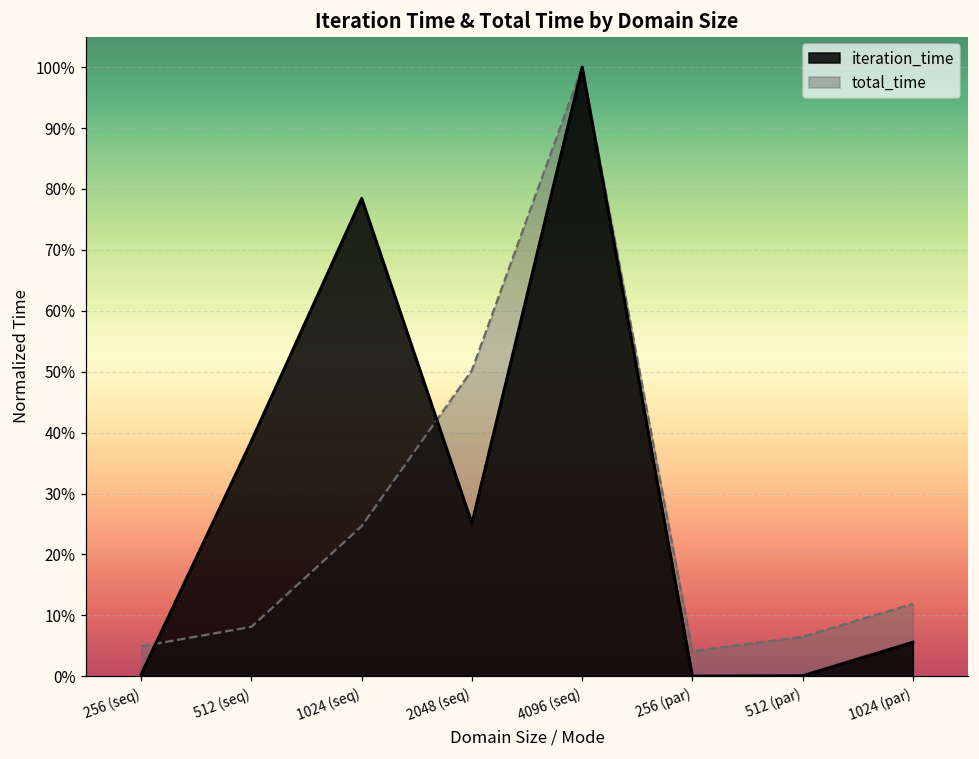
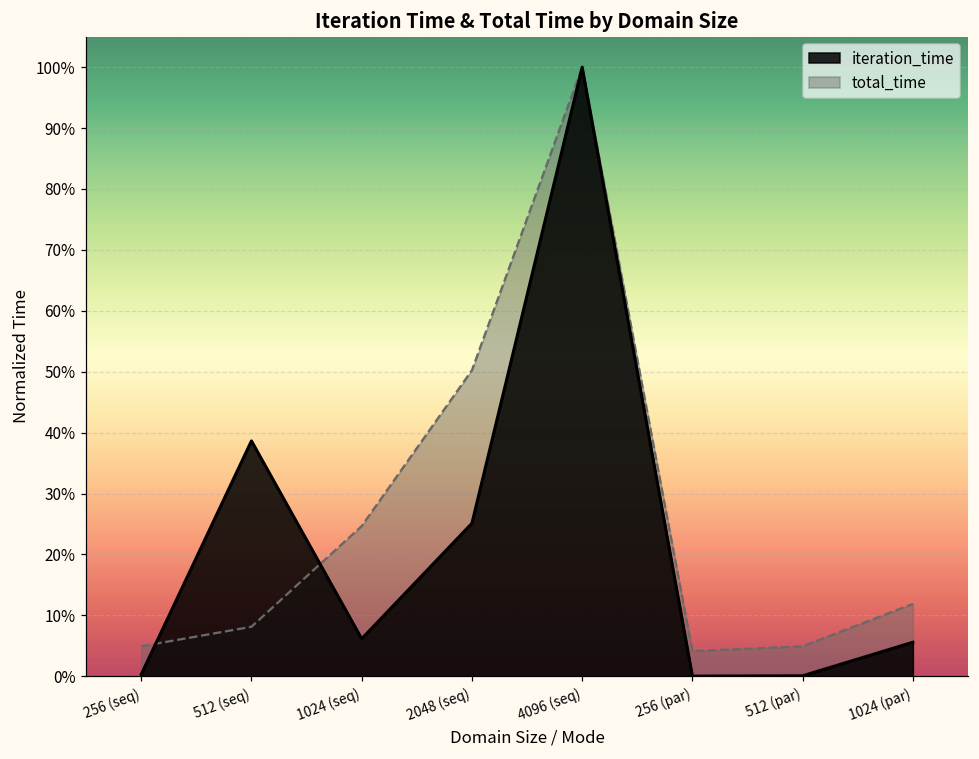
  {
    "iteration_time": {
      "256 (seq)": "0%",
      "512 (seq)": "39%",
-     "1024 (seq)": "78%",
+     "1024 (seq)": "6%",
      "2048 (seq)": "25%",
      "256 (par)": "0%",
      "512 (par)": "0%",
      "1024 (par)": "6%"
    },
    "total_time": {
      "256 (seq)": "5%",
      "512 (seq)": "8%",
      "1024 (seq)": "25%",
      "2048 (seq)": "50%",
      "256 (par)": "4%",
-     "512 (par)": "6%",
+     "512 (par)": "5%",
      "1024 (par)": "12%"
    }
  }
